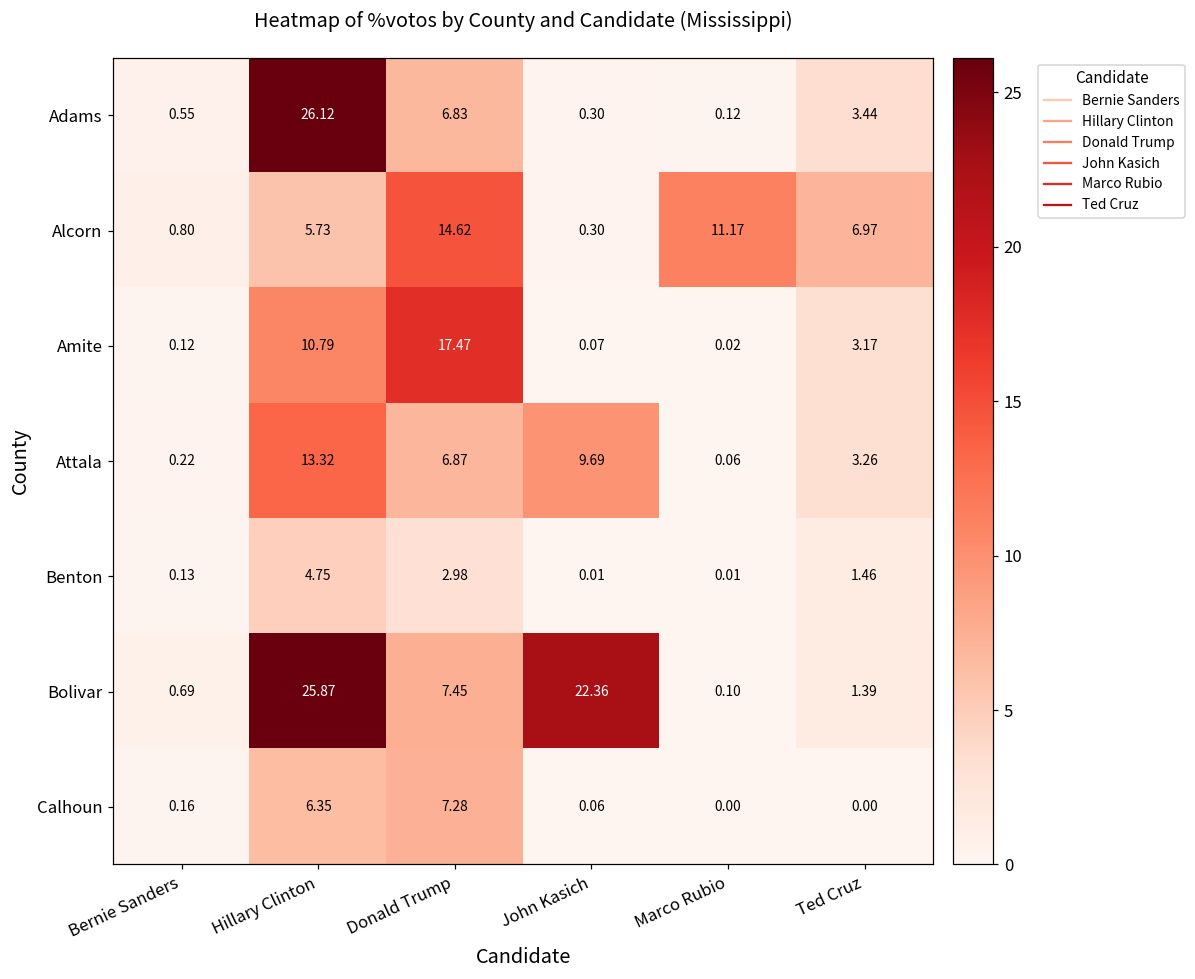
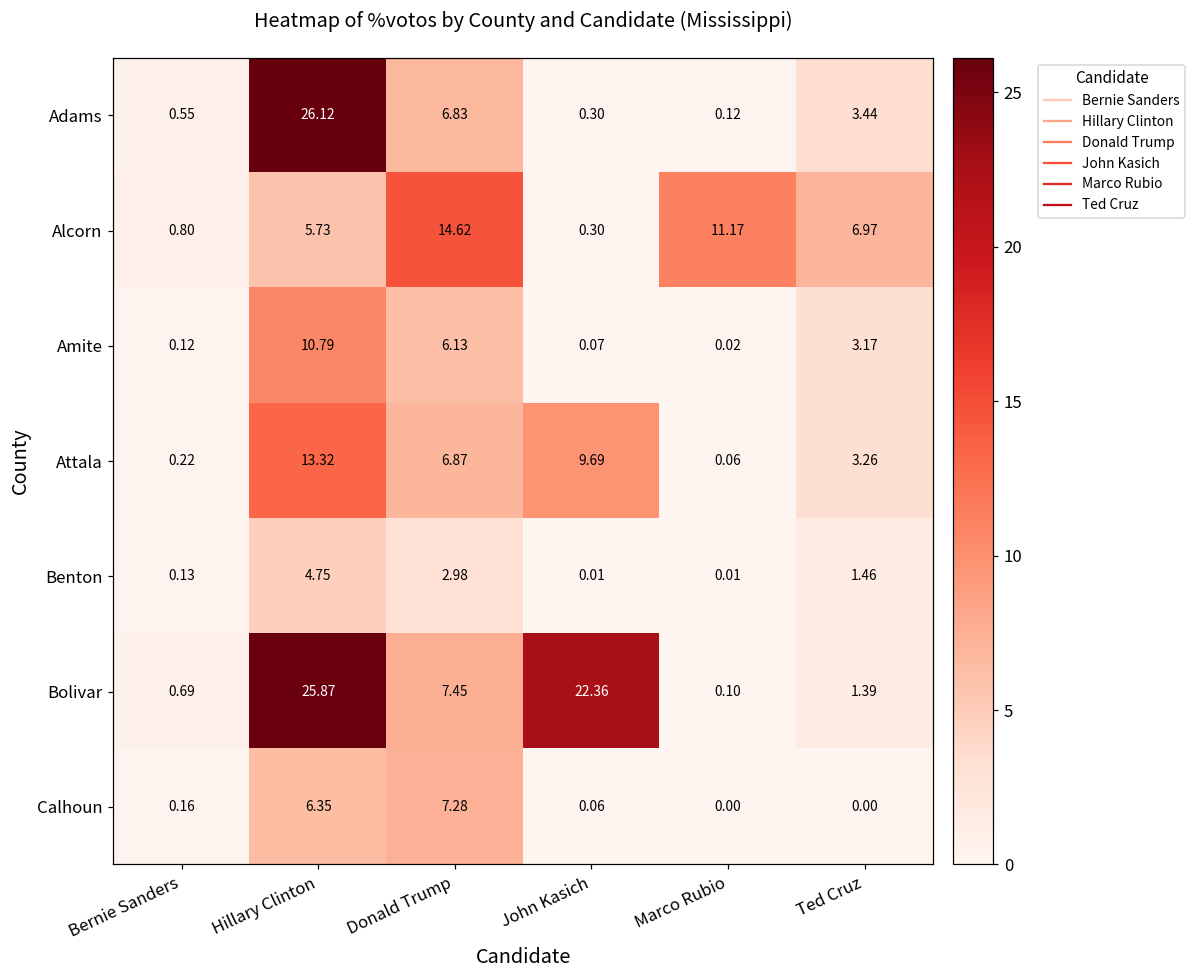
  {
    "Adams": {
      "Bernie Sanders": 0.55,
      "Hillary Clinton": 26.12,
      "Donald Trump": 6.83,
      "John Kasich": 0.30,
      "Marco Rubio": 0.12,
      "Ted Cruz": 3.44
    },
    "Alcorn": {
      "Bernie Sanders": 0.80,
      "Hillary Clinton": 5.73,
      "Donald Trump": 14.62,
      "John Kasich": 0.30,
      "Marco Rubio": 11.17,
      "Ted Cruz": 6.97
    },
    "Amite": {
      "Bernie Sanders": 0.12,
      "Hillary Clinton": 10.79,
-     "Donald Trump": 17.47,
+     "Donald Trump": 6.13,
      "John Kasich": 0.07,
      "Marco Rubio": 0.02,
      "Ted Cruz": 3.17
    },
    "Attala": {
      "Bernie Sanders": 0.22,
      "Hillary Clinton": 13.32,
      "Donald Trump": 6.87,
      "John Kasich": 9.69,
      "Marco Rubio": 0.06,
      "Ted Cruz": 3.26
    },
    "Benton": {
      "Bernie Sanders": 0.13,
      "Hillary Clinton": 4.75,
      "Donald Trump": 2.98,
      "John Kasich": 0.01,
      "Marco Rubio": 0.01,
      "Ted Cruz": 1.46
    },
    "Bolivar": {
      "Bernie Sanders": 0.69,
      "Hillary Clinton": 25.87,
      "Donald Trump": 7.45,
      "John Kasich": 22.36,
      "Marco Rubio": 0.10,
      "Ted Cruz": 1.39
    },
    "Calhoun": {
      "Bernie Sanders": 0.16,
      "Hillary Clinton": 6.35,
      "Donald Trump": 7.28,
      "John Kasich": 0.06,
      "Marco Rubio": 0.00,
      "Ted Cruz": 0.00
    }
  }
